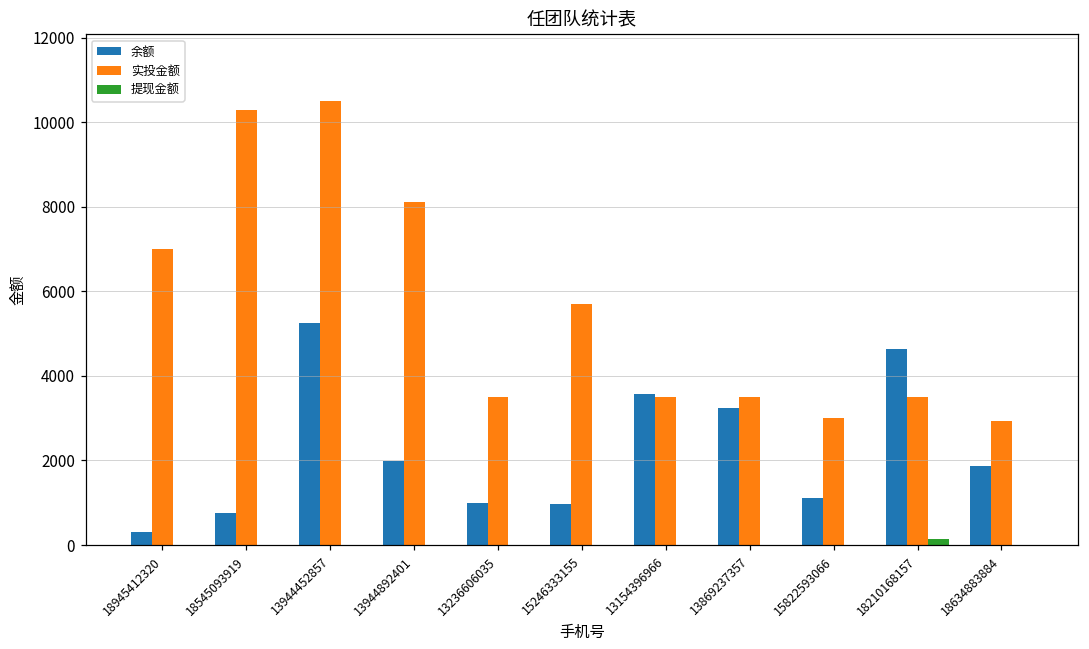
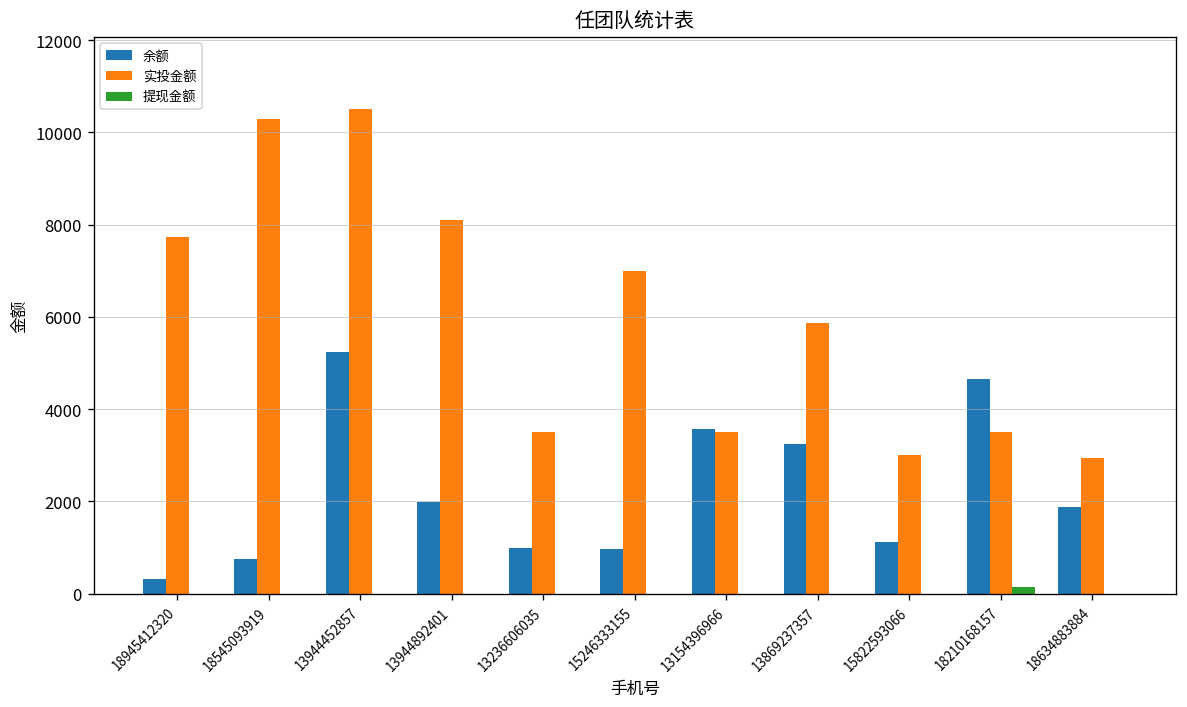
  {
    "余额": {
      "18945412320": 300,
      "18545093919": 800,
      "13944452857": 5200,
      "13944892401": 2000,
      "13236606035": 1000,
      "15246333155": 1000,
      "13154396966": 3600,
      "13869237357": 3200,
      "15822593066": 1100,
      "18210168157": 4600,
      "18634883884": 1900
    },
    "实投金额": {
-     "18945412320": 7000,
+     "18945412320": 7700,
      "18545093919": 10300,
      "13944452857": 10500,
      "13944892401": 8100,
      "13236606035": 3500,
-     "15246333155": 5700,
+     "15246333155": 7000,
      "13154396966": 3500,
-     "13869237357": 3500,
+     "13869237357": 5900,
      "15822593066": 3000,
      "18210168157": 3500,
      "18634883884": 2900
    },
    "提现金额": {
      "18945412320": 0,
      "18545093919": 0,
      "13944452857": 0,
      "13944892401": 0,
      "13236606035": 0,
      "15246333155": 0,
      "13154396966": 0,
      "13869237357": 0,
      "15822593066": 0,
      "18210168157": 100,
      "18634883884": 0
    }
  }
